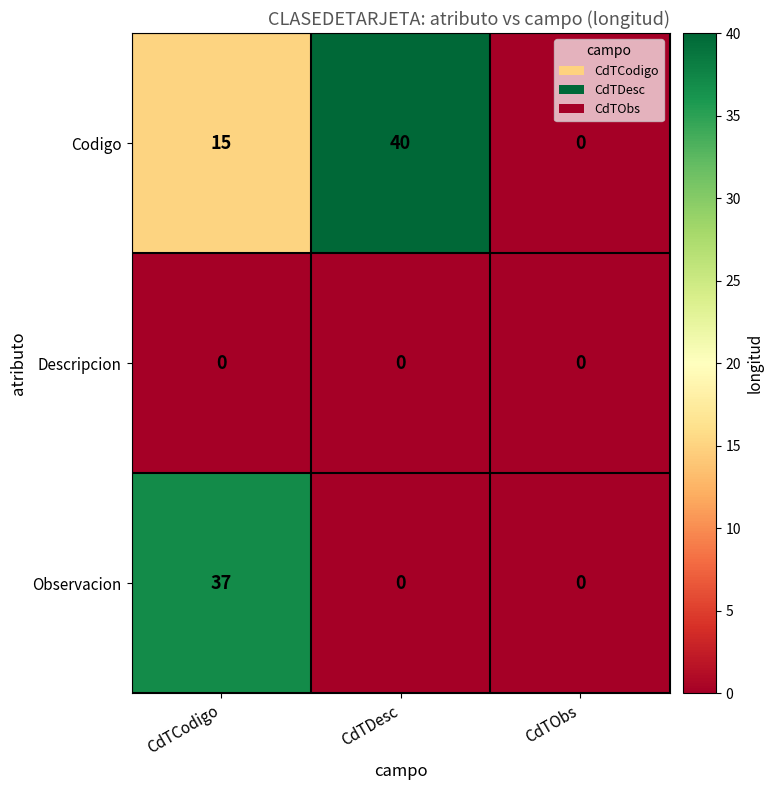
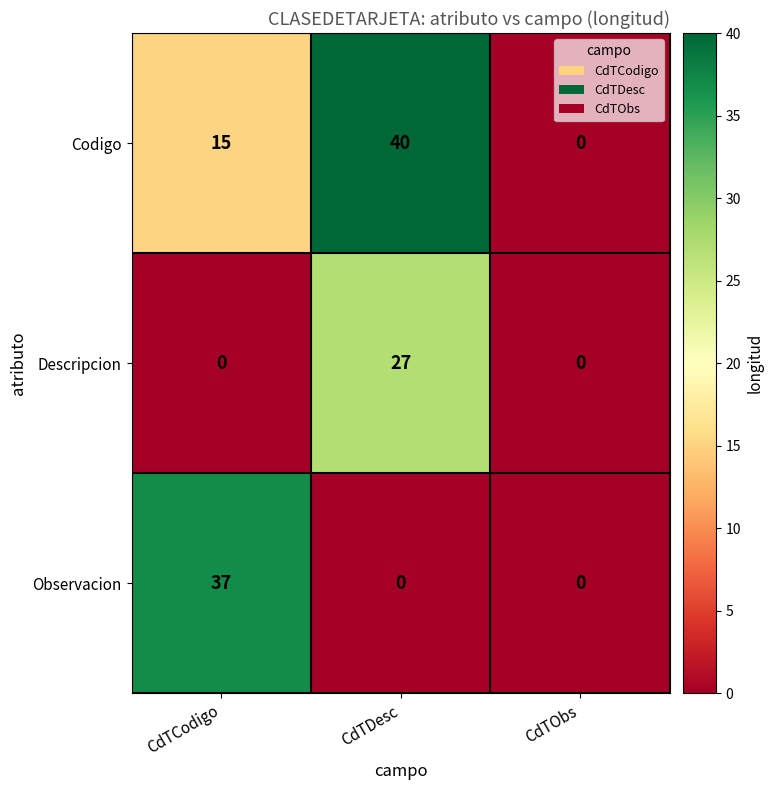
  {
    "Codigo": {
      "CdTCodigo": 15,
      "CdTDesc": 40,
      "CdTObs": 0
    },
    "Descripcion": {
      "CdTCodigo": 0,
-     "CdTDesc": 0,
+     "CdTDesc": 27,
      "CdTObs": 0
    },
    "Observacion": {
      "CdTCodigo": 37,
      "CdTDesc": 0,
      "CdTObs": 0
    }
  }
